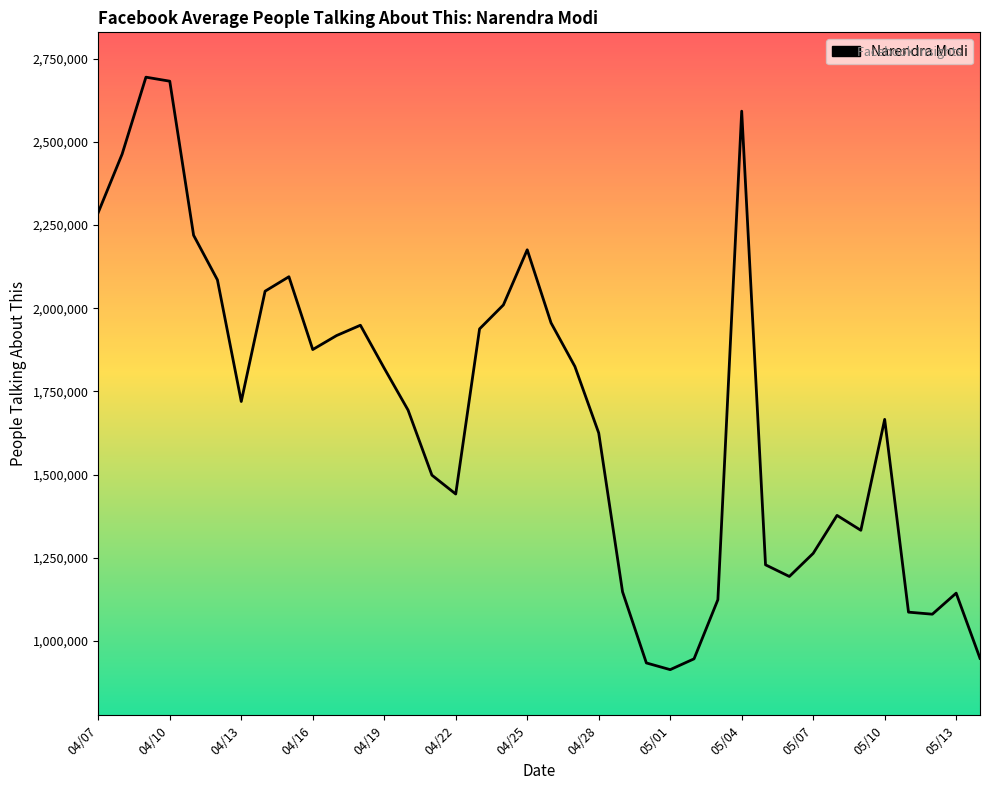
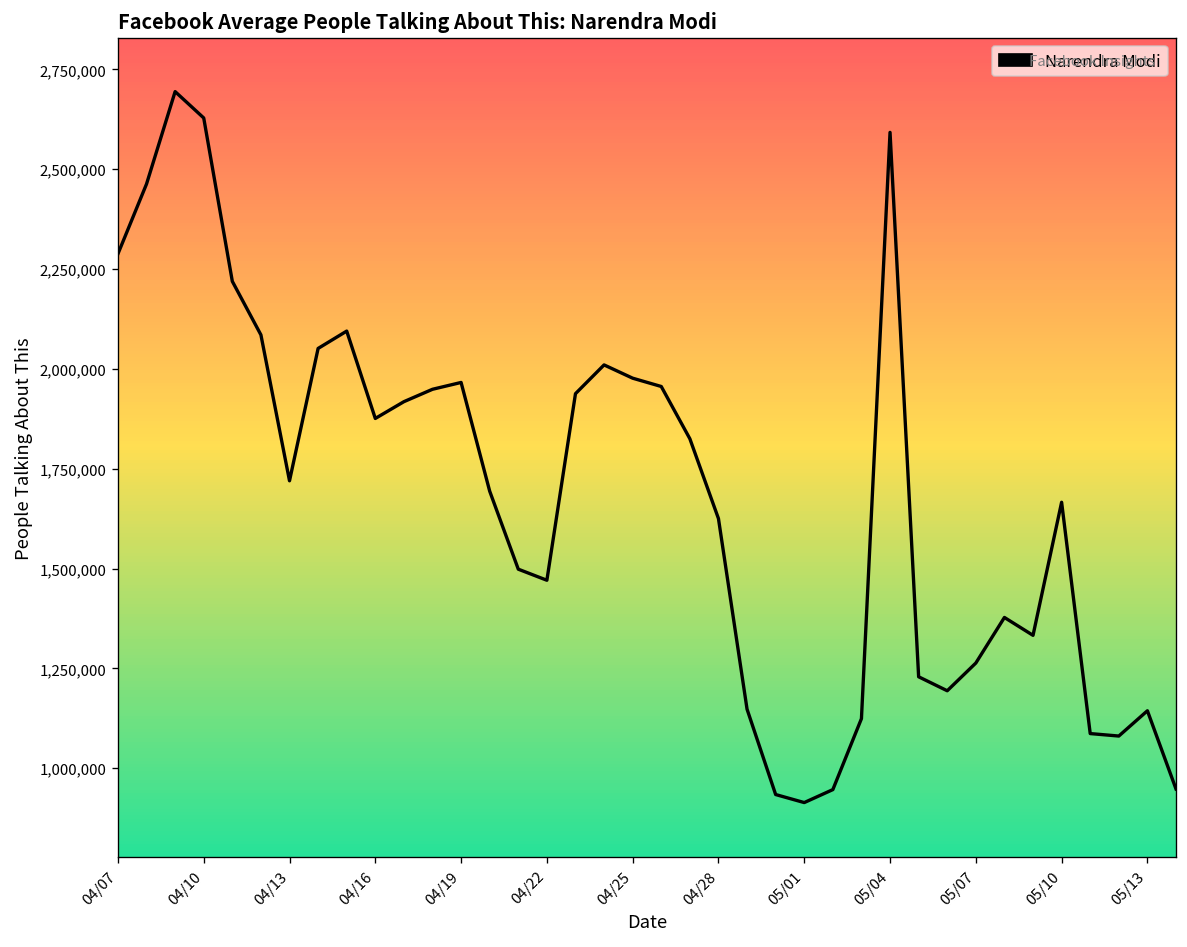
  {
    "04/07": "2,290,000",
-   "04/10": "2,680,000",
+   "04/10": "2,630,000",
    "04/13": "1,720,000",
    "04/16": "1,880,000",
-   "04/19": "1,820,000",
-   "04/22": "1,440,000",
-   "04/25": "2,180,000",
+   "04/19": "1,970,000",
+   "04/22": "1,470,000",
+   "04/25": "1,980,000",
    "04/28": "1,630,000",
    "05/01": "910,000",
    "05/04": "2,590,000",
    "05/07": "1,260,000",
    "05/10": "1,670,000",
    "05/13": "1,140,000"
  }
